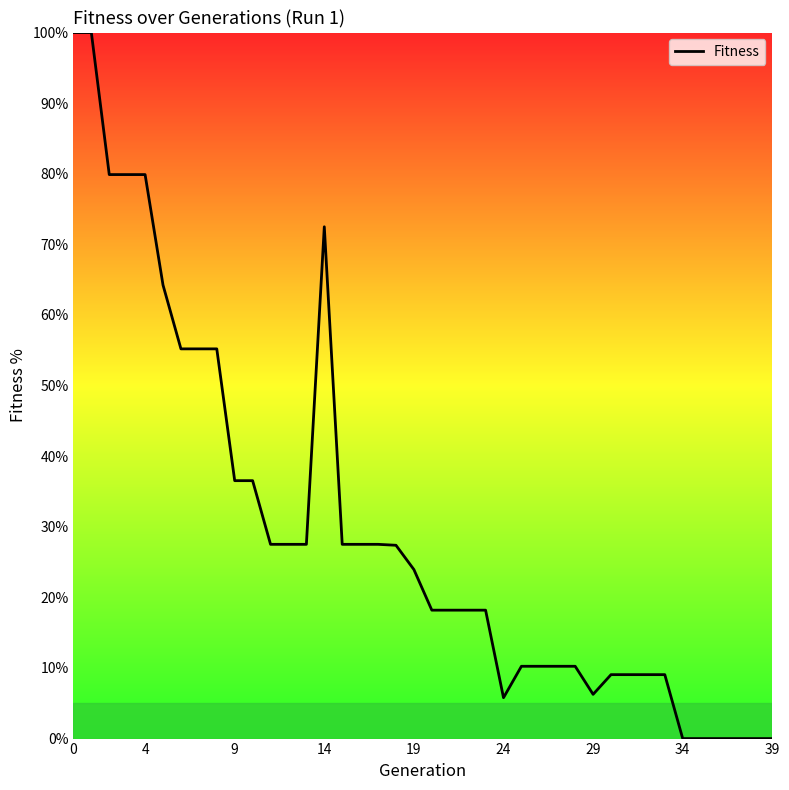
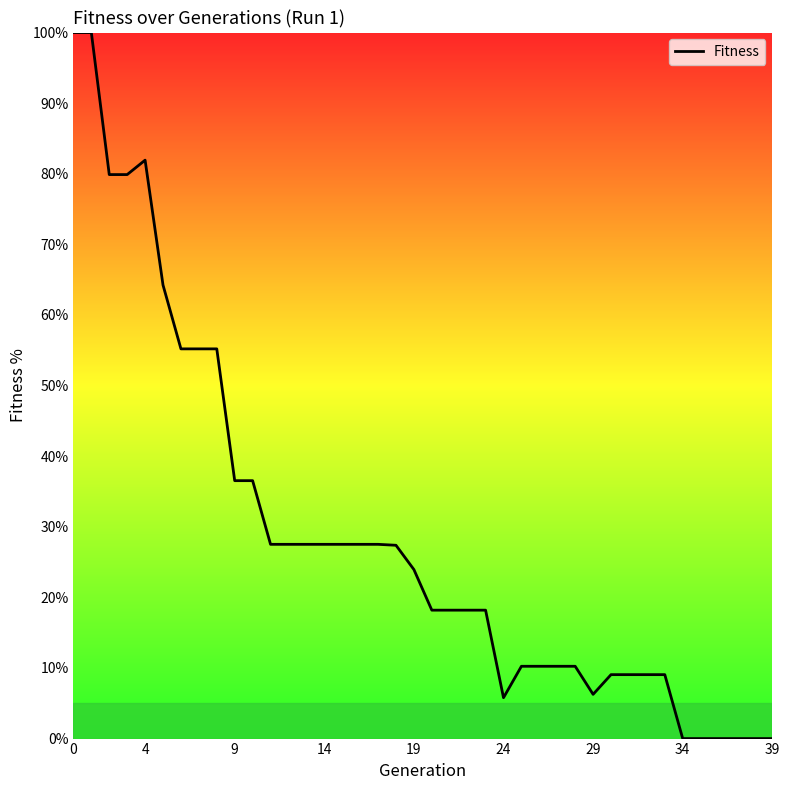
  {
    "0": "100%",
-   "4": "80%",
+   "4": "82%",
    "9": "37%",
-   "14": "72%",
+   "14": "28%",
    "19": "24%",
    "24": "6%",
    "29": "6%"
  }
